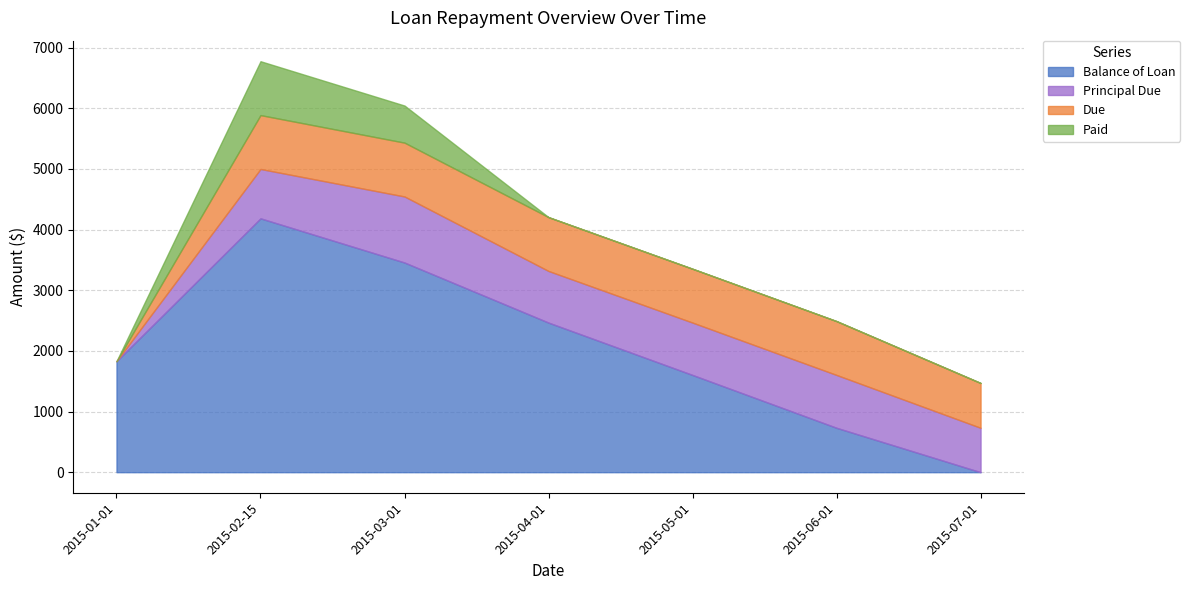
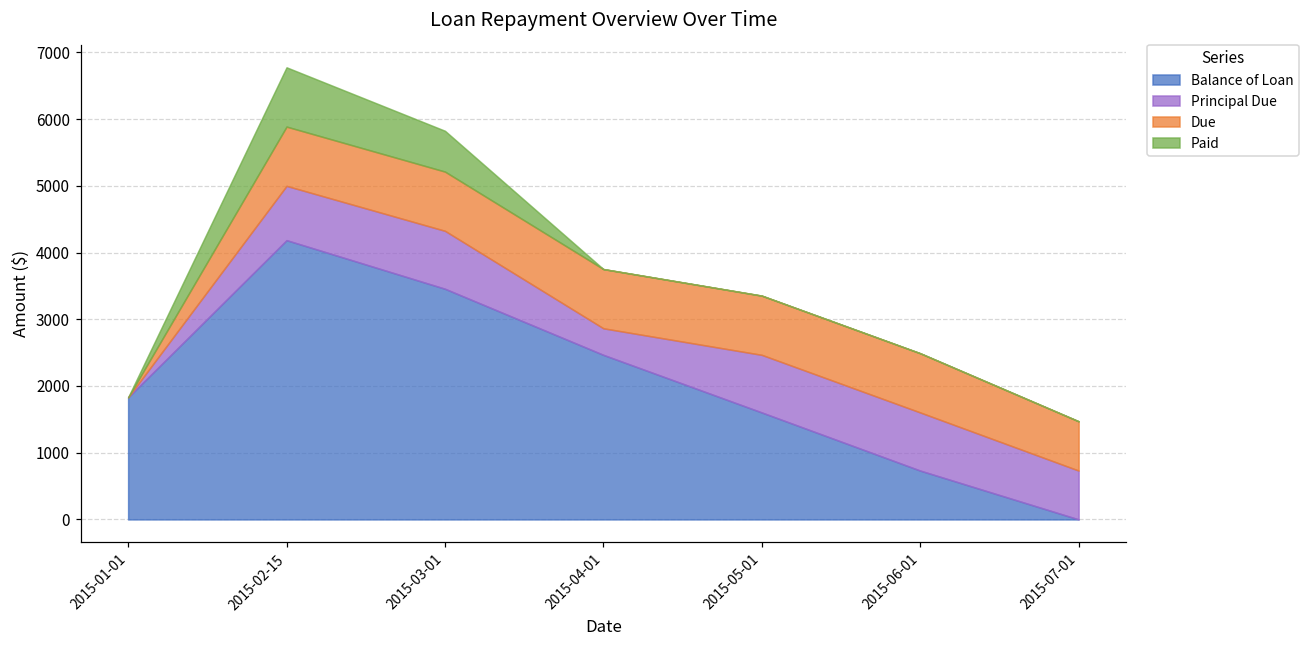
  {
    "Balance of Loan": {
      "2015-02-15": 4200,
      "2015-03-01": 3500,
      "2015-04-01": 2500,
      "2015-05-01": 1600,
      "2015-06-01": 700,
      "2015-07-01": 0
    },
    "Principal Due": {
      "2015-02-15": 800,
-     "2015-03-01": 1100,
-     "2015-04-01": 900,
+     "2015-03-01": 900,
+     "2015-04-01": 400,
      "2015-05-01": 900,
      "2015-06-01": 900,
      "2015-07-01": 700
    },
    "Due": {
      "2015-02-15": 900,
      "2015-03-01": 900
    },
    "Paid": {
      "2015-02-15": 900,
      "2015-03-01": 600
    }
  }
